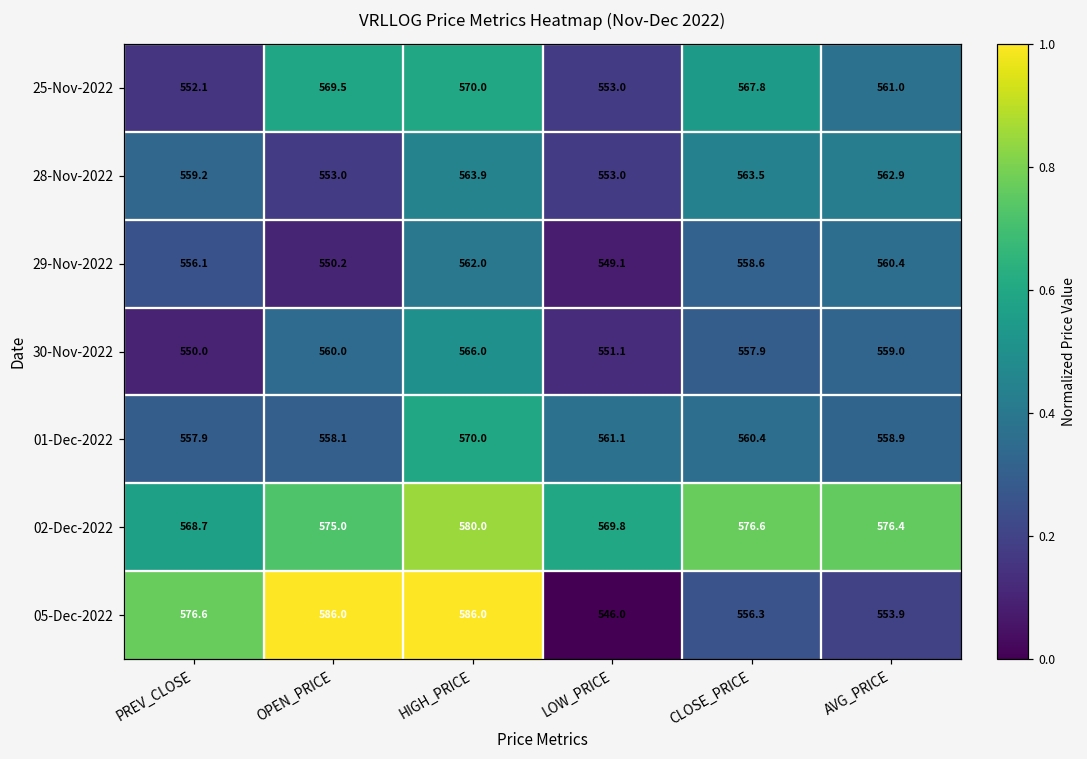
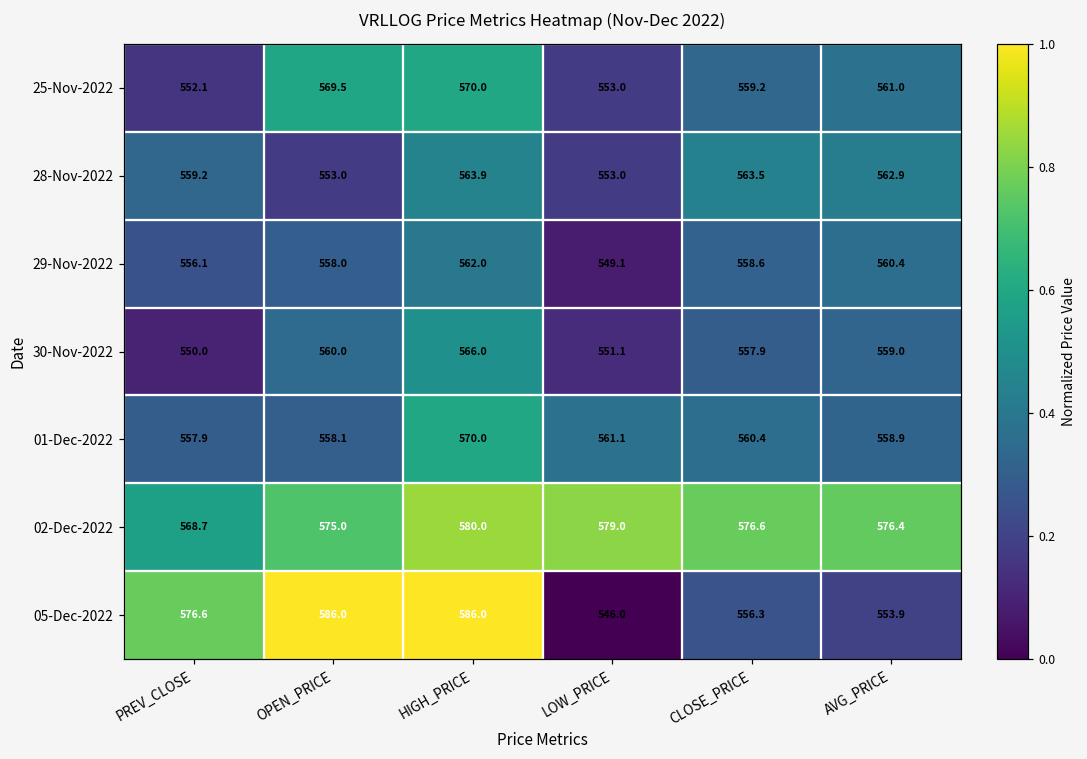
  {
    "25-Nov-2022": {
      "PREV_CLOSE": 552.1,
      "OPEN_PRICE": 569.5,
      "HIGH_PRICE": 570.0,
      "LOW_PRICE": 553.0,
-     "CLOSE_PRICE": 567.8,
+     "CLOSE_PRICE": 559.2,
      "AVG_PRICE": 561.0
    },
    "28-Nov-2022": {
      "PREV_CLOSE": 559.2,
      "OPEN_PRICE": 553.0,
      "HIGH_PRICE": 563.9,
      "LOW_PRICE": 553.0,
      "CLOSE_PRICE": 563.5,
      "AVG_PRICE": 562.9
    },
    "29-Nov-2022": {
      "PREV_CLOSE": 556.1,
-     "OPEN_PRICE": 550.2,
+     "OPEN_PRICE": 558.0,
      "HIGH_PRICE": 562.0,
      "LOW_PRICE": 549.1,
      "CLOSE_PRICE": 558.6,
      "AVG_PRICE": 560.4
    },
    "30-Nov-2022": {
      "PREV_CLOSE": 550.0,
      "OPEN_PRICE": 560.0,
      "HIGH_PRICE": 566.0,
      "LOW_PRICE": 551.1,
      "CLOSE_PRICE": 557.9,
      "AVG_PRICE": 559.0
    },
    "01-Dec-2022": {
      "PREV_CLOSE": 557.9,
      "OPEN_PRICE": 558.1,
      "HIGH_PRICE": 570.0,
      "LOW_PRICE": 561.1,
      "CLOSE_PRICE": 560.4,
      "AVG_PRICE": 558.9
    },
    "02-Dec-2022": {
      "PREV_CLOSE": 568.7,
      "OPEN_PRICE": 575.0,
      "HIGH_PRICE": 580.0,
-     "LOW_PRICE": 569.8,
+     "LOW_PRICE": 579.0,
      "CLOSE_PRICE": 576.6,
      "AVG_PRICE": 576.4
    },
    "05-Dec-2022": {
      "PREV_CLOSE": 576.6,
      "OPEN_PRICE": 586.0,
      "HIGH_PRICE": 586.0,
      "LOW_PRICE": 546.0,
      "CLOSE_PRICE": 556.3,
      "AVG_PRICE": 553.9
    }
  }
